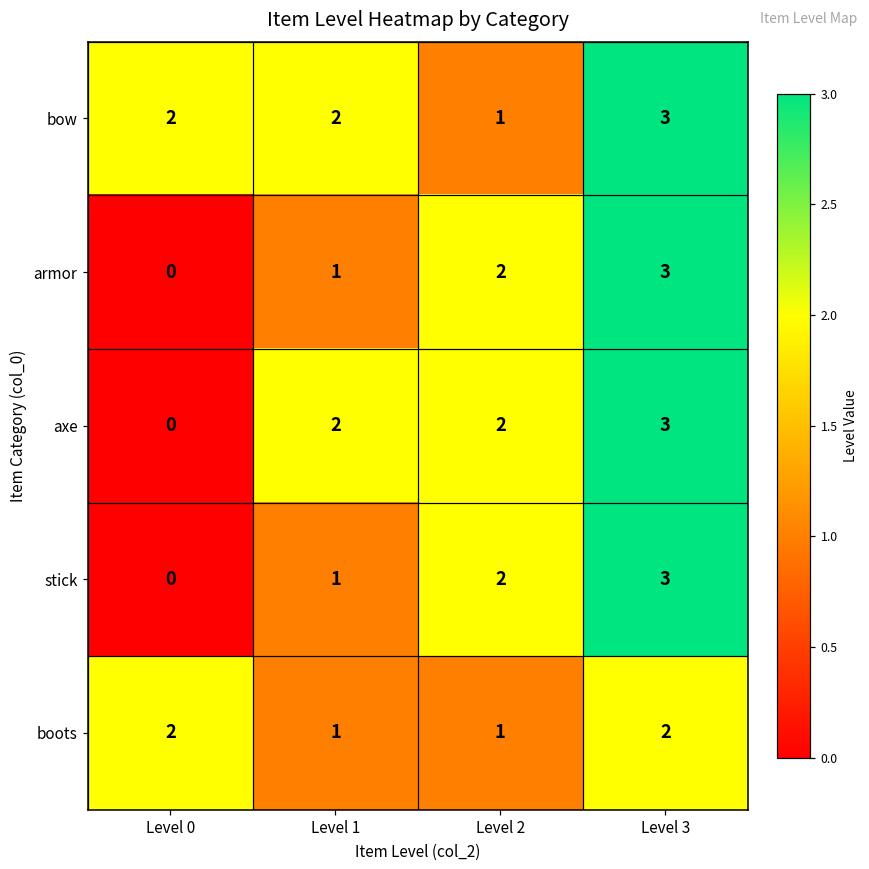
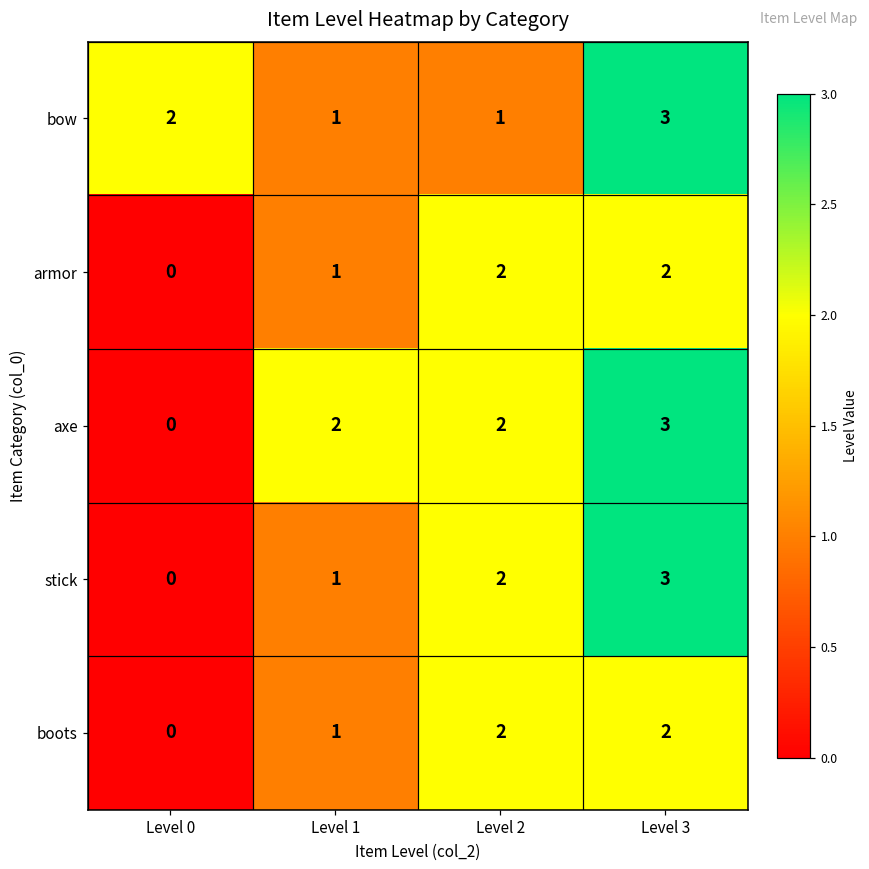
  {
    "bow": {
      "Level 0": 2,
-     "Level 1": 2,
+     "Level 1": 1,
      "Level 2": 1,
      "Level 3": 3
    },
    "armor": {
      "Level 0": 0,
      "Level 1": 1,
      "Level 2": 2,
-     "Level 3": 3
+     "Level 3": 2
    },
    "axe": {
      "Level 0": 0,
      "Level 1": 2,
      "Level 2": 2,
      "Level 3": 3
    },
    "stick": {
      "Level 0": 0,
      "Level 1": 1,
      "Level 2": 2,
      "Level 3": 3
    },
    "boots": {
-     "Level 0": 2,
+     "Level 0": 0,
      "Level 1": 1,
-     "Level 2": 1,
+     "Level 2": 2,
      "Level 3": 2
    }
  }
